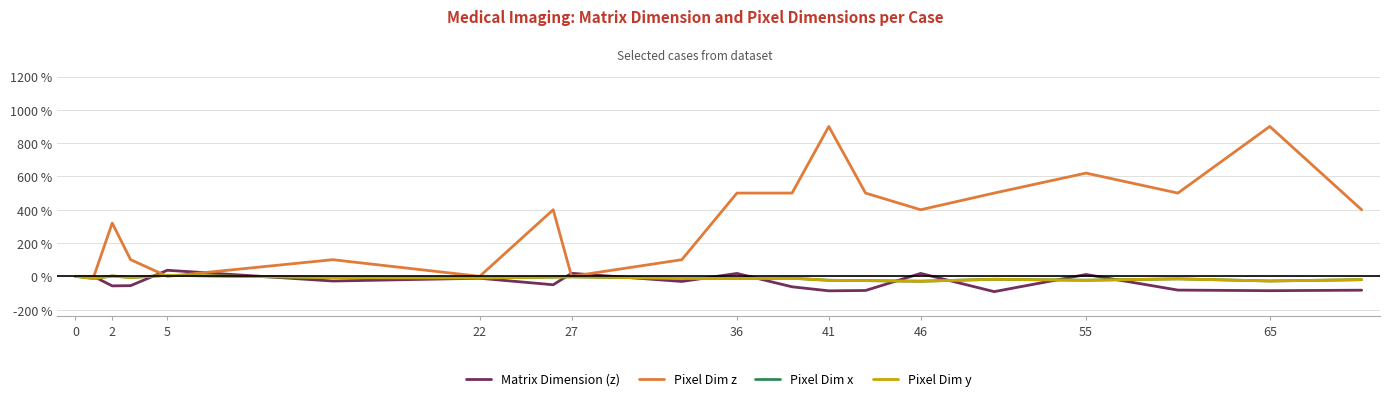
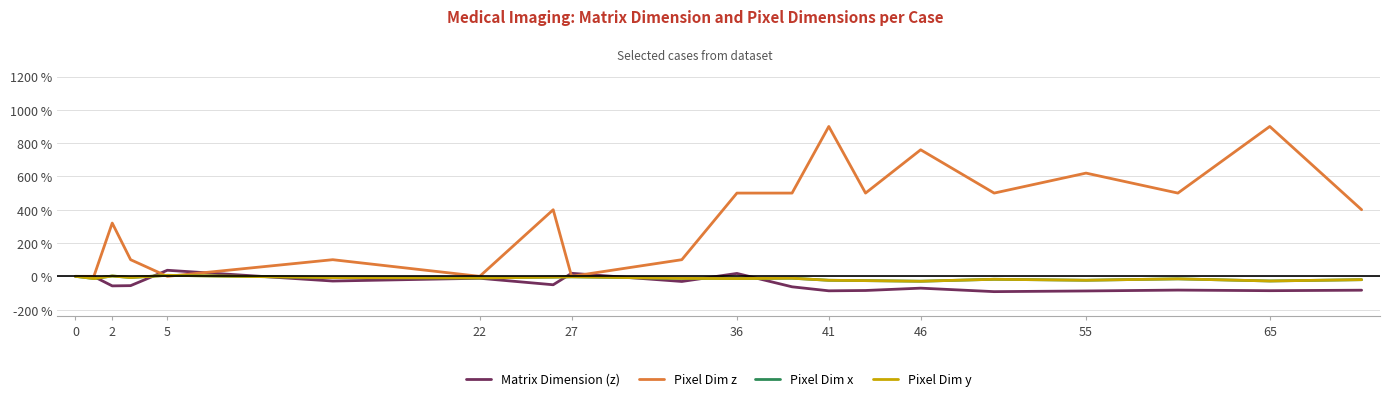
  {
    "Matrix Dimension (z)": {
      "2": "-60 %",
      "5": "40 %",
      "27": "20 %",
      "36": "20 %",
      "41": "-90 %",
-     "46": "20 %",
-     "55": "10 %",
+     "46": "-70 %",
+     "55": "-90 %",
      "65": "-90 %"
    },
    "Pixel Dim z": {
      "2": "320 %",
      "36": "500 %",
      "41": "900 %",
-     "46": "400 %",
+     "46": "760 %",
      "55": "620 %",
      "65": "900 %"
    },
    "Pixel Dim y": {
      "2": "0 %",
      "36": "-10 %",
      "41": "-20 %",
      "46": "-30 %",
      "55": "-20 %",
      "65": "-30 %"
    }
  }
